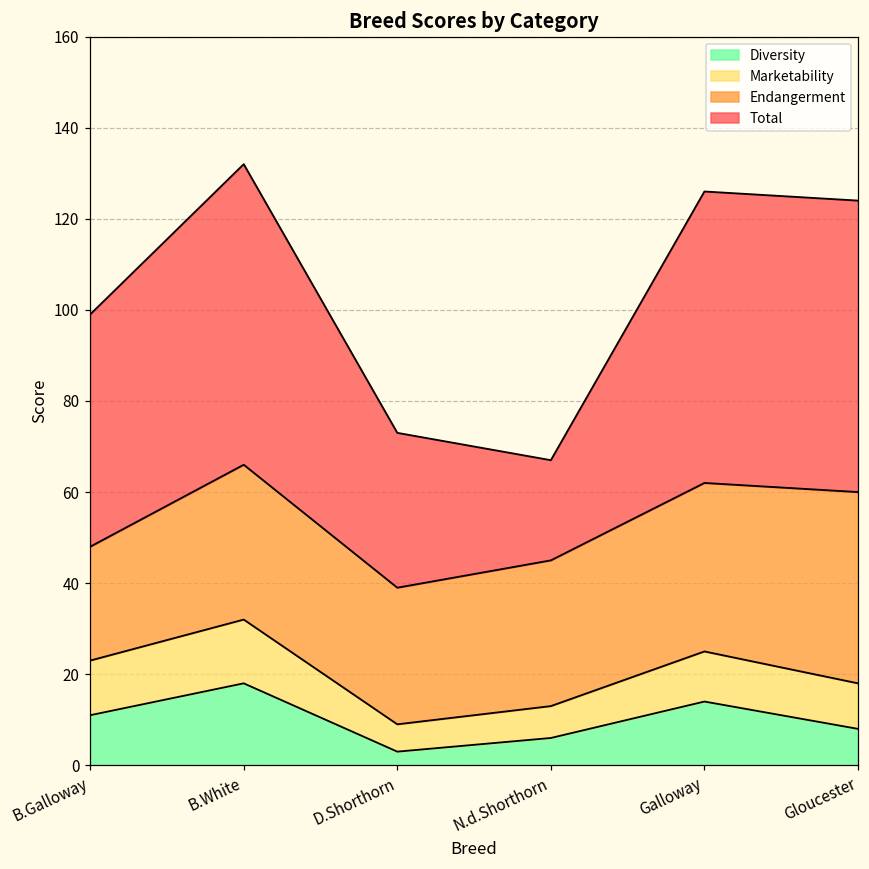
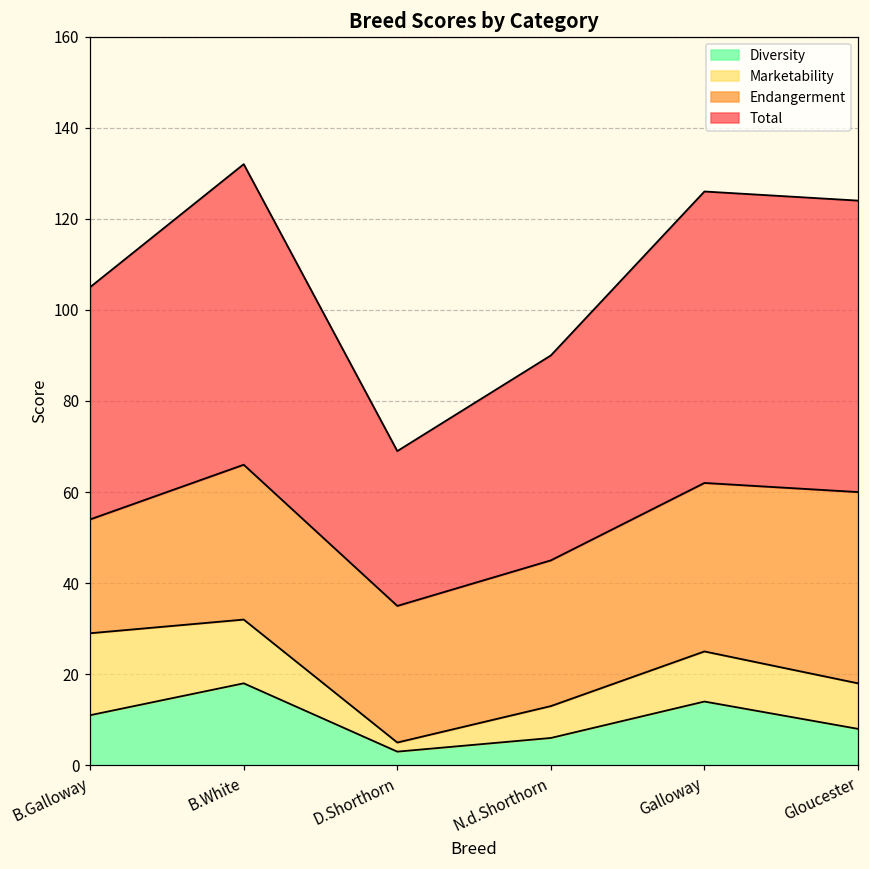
  {
    "Diversity": {
      "B.Galloway": 11,
      "B.White": 18,
      "D.Shorthorn": 3,
      "N.d.Shorthorn": 6,
      "Galloway": 14,
      "Gloucester": 8
    },
    "Marketability": {
-     "B.Galloway": 12,
+     "B.Galloway": 18,
      "B.White": 14,
-     "D.Shorthorn": 6,
+     "D.Shorthorn": 2,
      "N.d.Shorthorn": 7,
      "Galloway": 11,
      "Gloucester": 10
    },
    "Endangerment": {
      "B.Galloway": 25,
      "B.White": 34,
      "D.Shorthorn": 30,
      "N.d.Shorthorn": 32,
      "Galloway": 37,
      "Gloucester": 42
    },
    "Total": {
      "B.Galloway": 51,
      "B.White": 66,
      "D.Shorthorn": 34,
-     "N.d.Shorthorn": 22,
+     "N.d.Shorthorn": 45,
      "Galloway": 64,
      "Gloucester": 64
    }
  }
